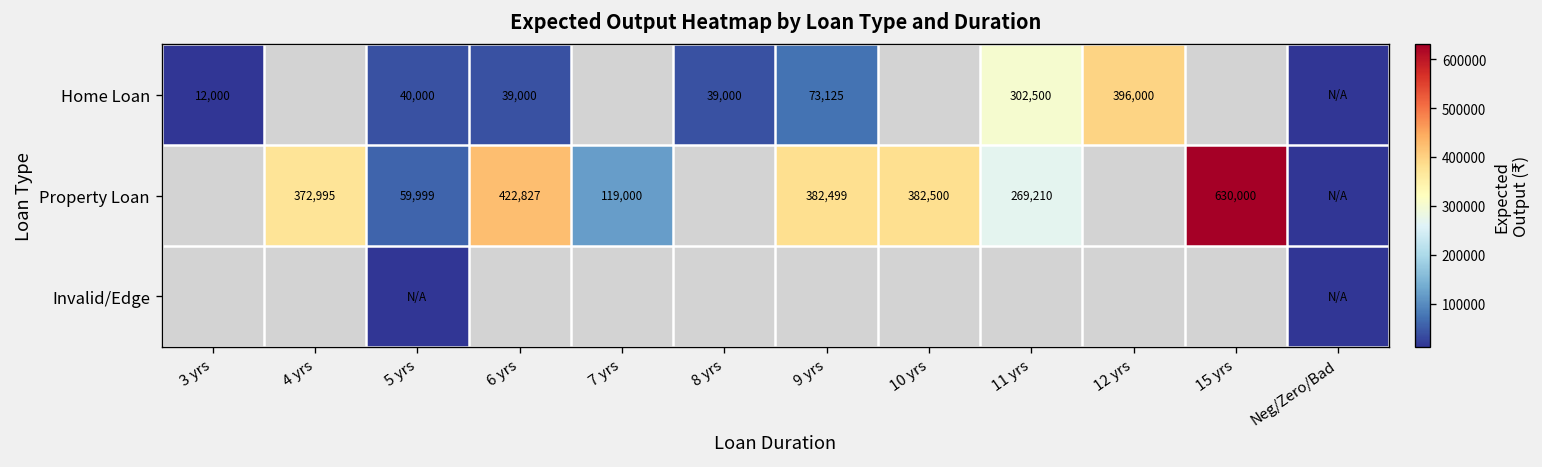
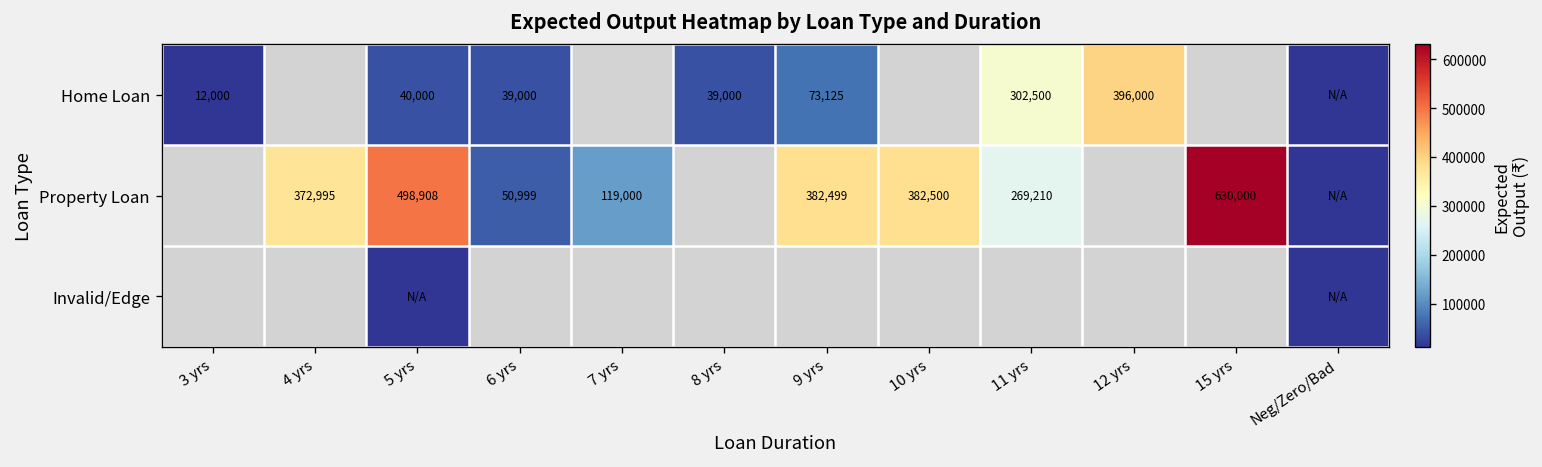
  {
    "Home Loan": {
      "3 yrs": "12,000",
      "5 yrs": "40,000",
      "6 yrs": "39,000",
      "8 yrs": "39,000",
      "9 yrs": "73,125",
      "11 yrs": "302,500",
      "12 yrs": "396,000"
    },
    "Property Loan": {
      "4 yrs": "372,995",
-     "5 yrs": "59,999",
-     "6 yrs": "422,827",
+     "5 yrs": "498,908",
+     "6 yrs": "50,999",
      "7 yrs": "119,000",
      "9 yrs": "382,499",
      "10 yrs": "382,500",
      "11 yrs": "269,210",
      "15 yrs": "630,000"
    }
  }
